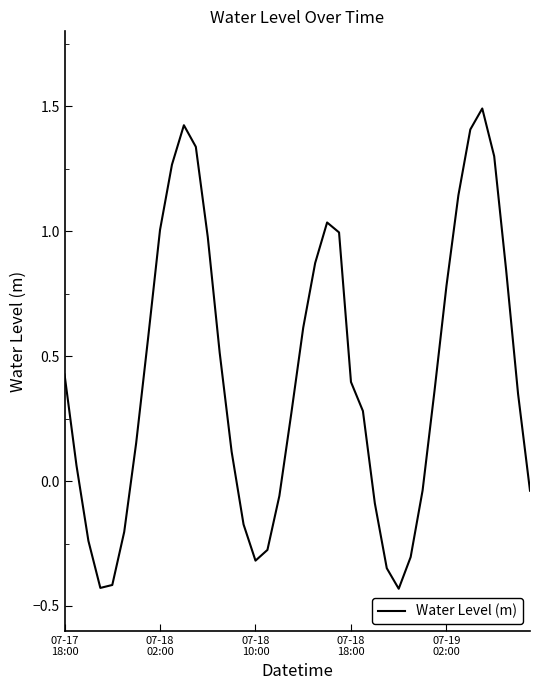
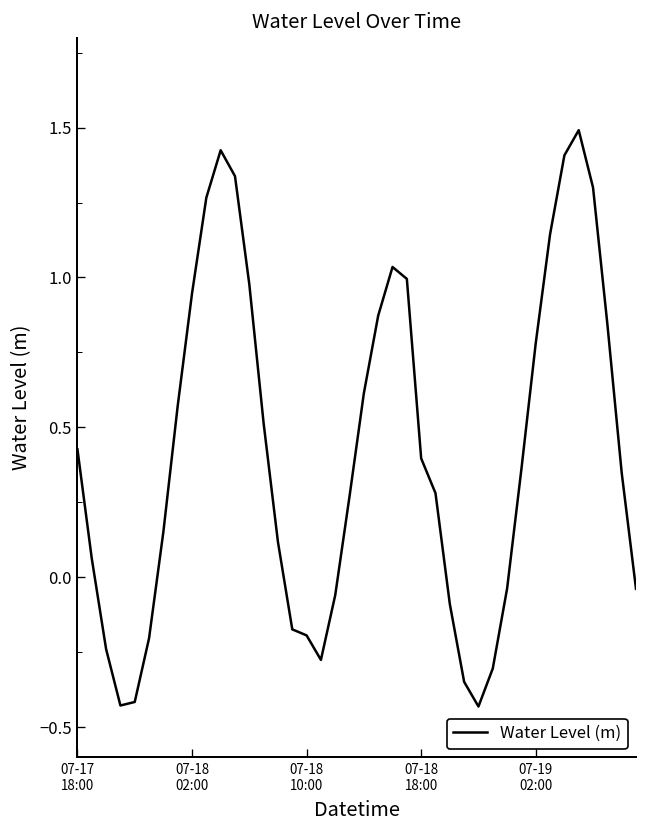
  {
    "07-17 18:00": 0.43,
-   "07-18 02:00": 1.01,
-   "07-18 10:00": -0.32,
+   "07-18 02:00": 0.95,
+   "07-18 10:00": -0.19,
    "07-18 18:00": 0.40,
    "07-19 02:00": 0.78
  }
